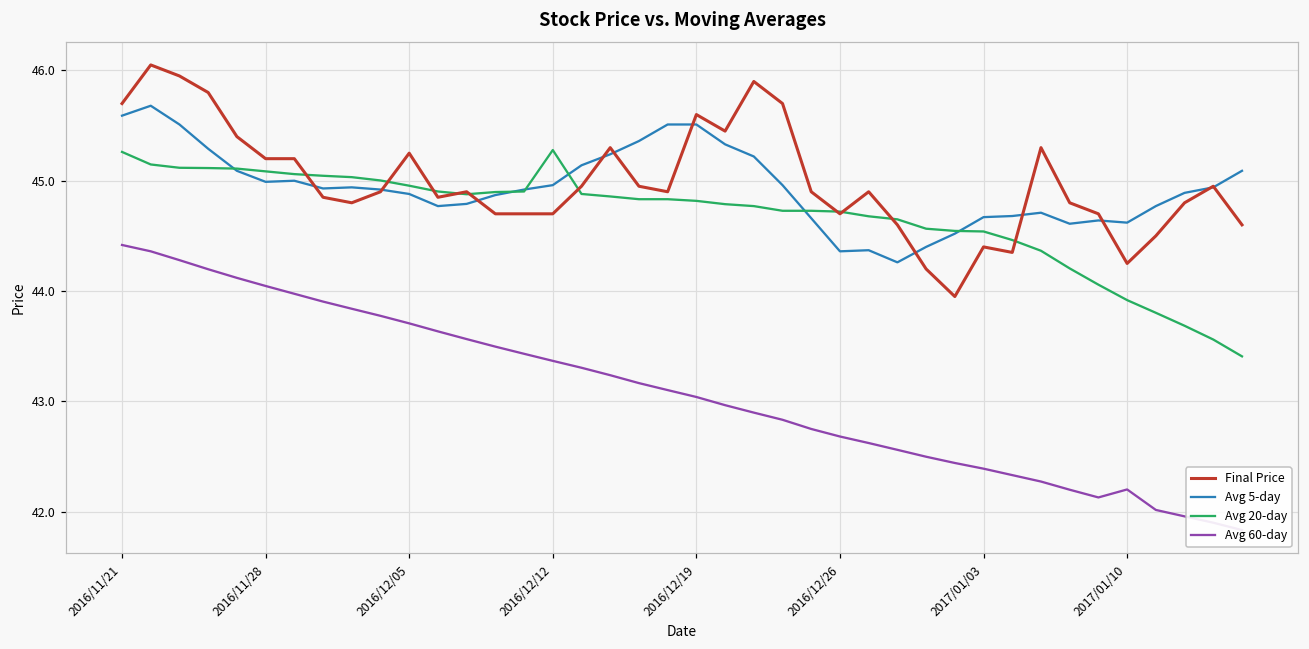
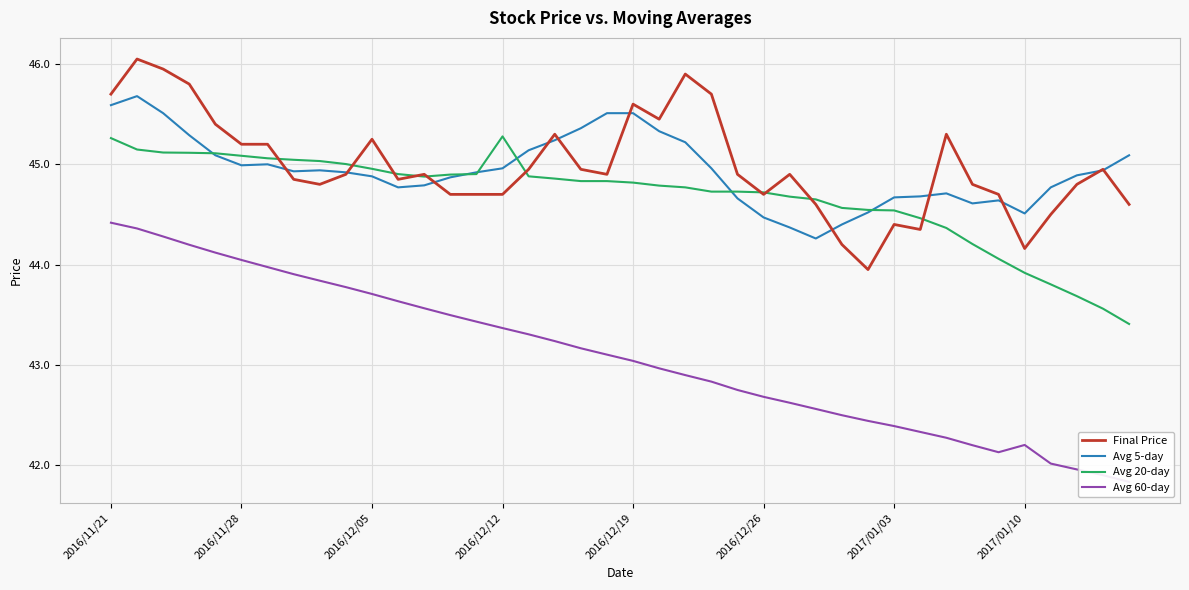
  {
    "Final Price": {
      "2016/11/21": 45.70,
      "2016/11/28": 45.20,
      "2016/12/05": 45.25,
      "2016/12/12": 44.70,
      "2016/12/19": 45.60,
      "2017/01/03": 44.40,
-     "2017/01/10": 44.25
+     "2017/01/10": 44.16
    },
    "Avg 5-day": {
      "2016/11/21": 45.59,
      "2016/11/28": 44.99,
      "2016/12/05": 44.88,
      "2016/12/12": 44.96,
      "2016/12/19": 45.51,
-     "2016/12/26": 44.36,
+     "2016/12/26": 44.47,
      "2017/01/03": 44.67,
-     "2017/01/10": 44.62
+     "2017/01/10": 44.51
    },
    "Avg 20-day": {
      "2016/11/21": 45.26,
      "2016/11/28": 45.09,
      "2016/12/05": 44.96,
      "2016/12/12": 45.28,
      "2016/12/19": 44.82,
      "2017/01/03": 44.54,
      "2017/01/10": 43.92
    },
    "Avg 60-day": {
      "2016/11/21": 44.42,
      "2016/11/28": 44.05,
      "2016/12/05": 43.71,
      "2016/12/12": 43.37,
      "2016/12/19": 43.04,
      "2016/12/26": 42.68,
      "2017/01/03": 42.39,
      "2017/01/10": 42.20
    }
  }
